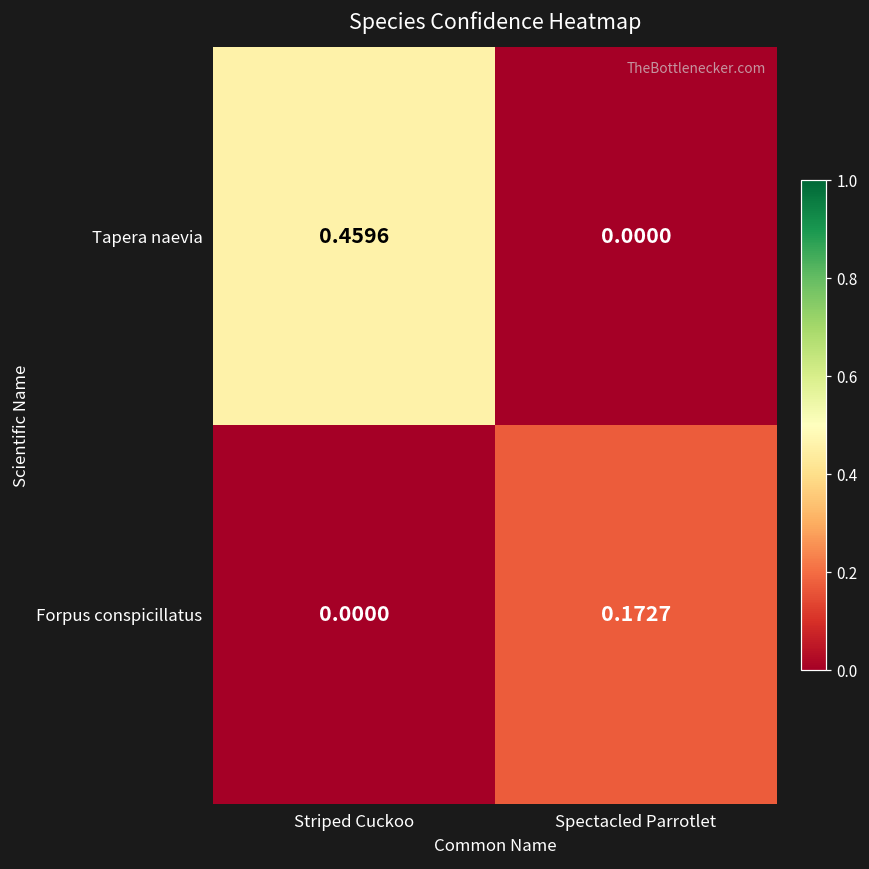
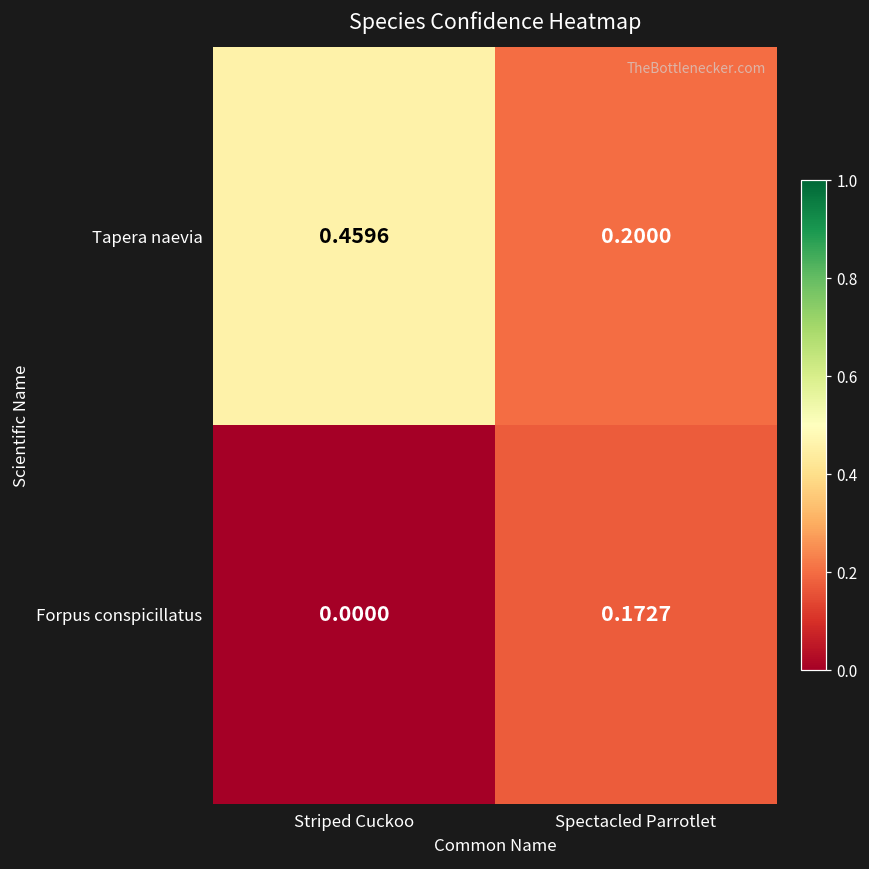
  {
    "Tapera naevia": {
      "Striped Cuckoo": 0.4596,
-     "Spectacled Parrotlet": 0.0000
+     "Spectacled Parrotlet": 0.2000
    },
    "Forpus conspicillatus": {
      "Striped Cuckoo": 0.0000,
      "Spectacled Parrotlet": 0.1727
    }
  }
